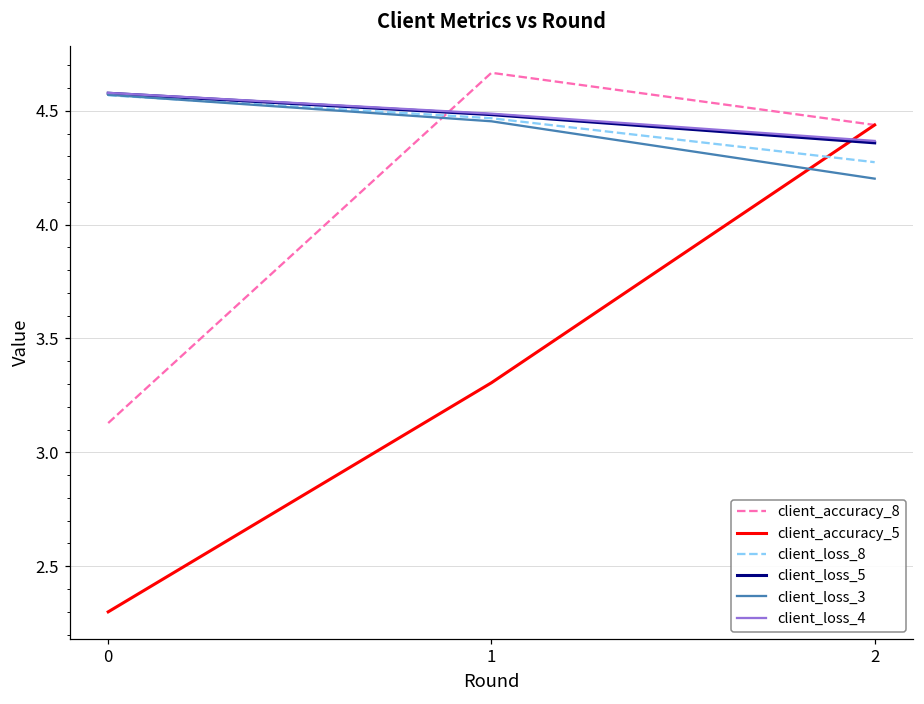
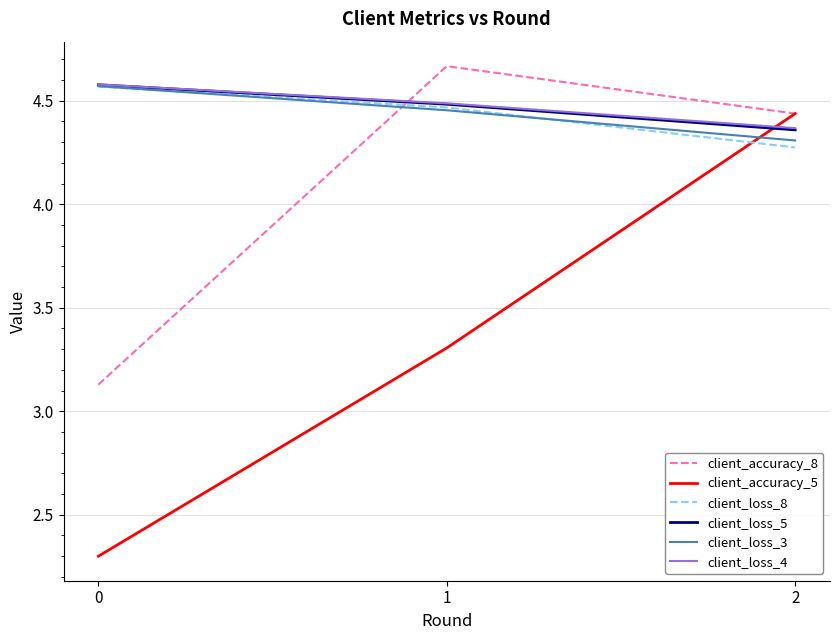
  {
    "client_accuracy_8": {
      "0": 3.13,
      "1": 4.67
    },
    "client_accuracy_5": {
      "0": 2.30,
      "1": 3.31
    },
    "client_loss_8": {
      "1": 4.47,
      "2": 4.27
    },
    "client_loss_3": {
      "1": 4.45,
-     "2": 4.20
+     "2": 4.31
    }
  }
